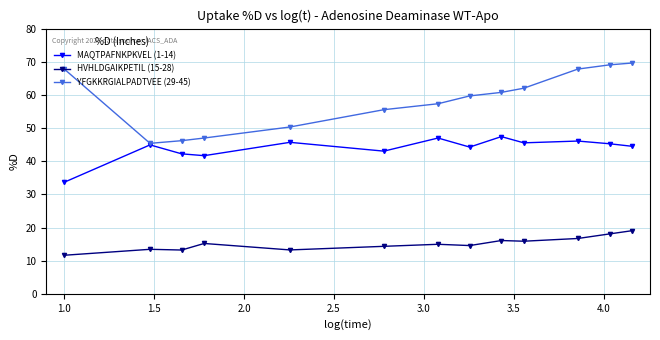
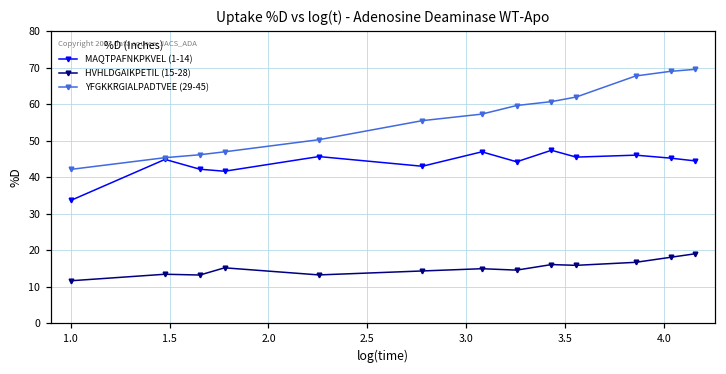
  {
    "MAQTPAFNKPKVEL (1-14)": {
      "1.0": 34
    },
    "HVHLDGAIKPETIL (15-28)": {
      "1.0": 12
    },
    "YFGKKRGIALPADTVEE (29-45)": {
-     "1.0": 68
+     "1.0": 42
    }
  }
